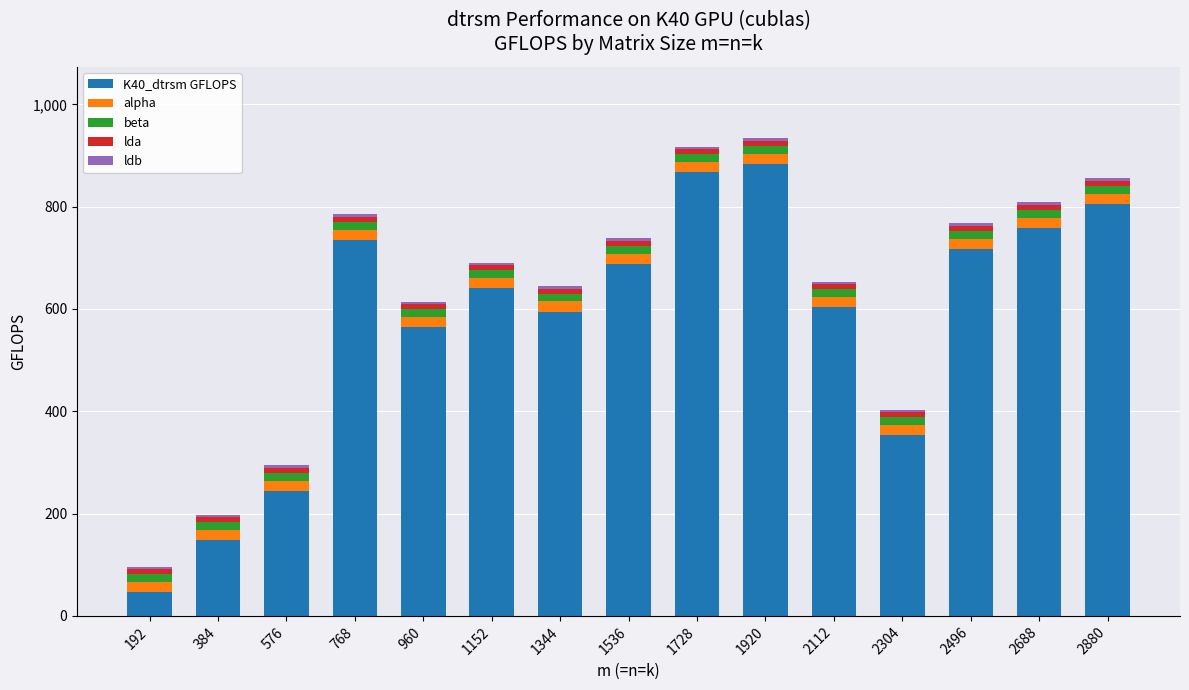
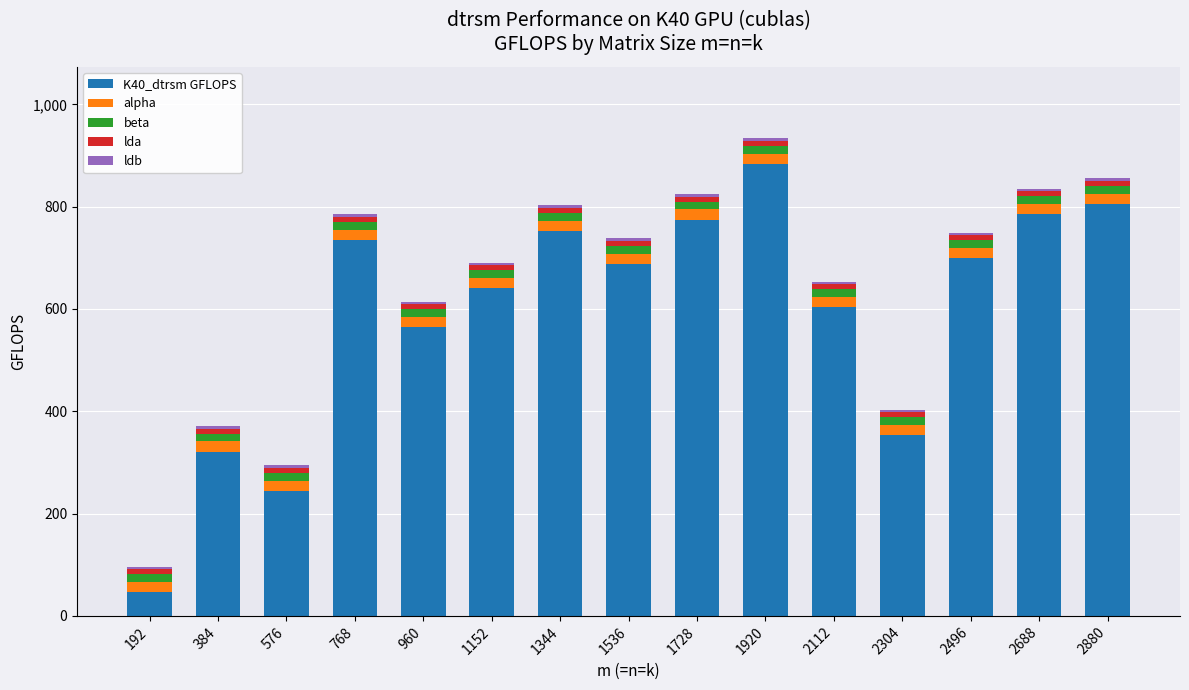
  {
    "K40_dtrsm GFLOPS": {
      "192": 50,
-     "384": 150,
+     "384": 320,
      "576": 240,
      "768": 740,
      "960": 560,
      "1152": 640,
-     "1344": 590,
+     "1344": 750,
      "1536": 690,
-     "1728": 870,
+     "1728": 770,
      "1920": 880,
      "2112": 600,
      "2304": 350,
-     "2496": 720,
-     "2688": 760,
+     "2496": 700,
+     "2688": 790,
      "2880": 810
    },
    "alpha": {
      "192": 20,
      "384": 20,
      "576": 20,
      "768": 20,
      "960": 20,
      "1152": 20,
      "1344": 20,
      "1536": 20,
      "1728": 20,
      "1920": 20,
      "2112": 20,
      "2304": 20,
      "2496": 20,
      "2688": 20,
      "2880": 20
    },
    "beta": {
      "192": 20,
      "384": 20,
      "576": 20,
      "768": 20,
      "960": 20,
      "1152": 20,
      "1344": 20,
      "1536": 20,
      "1728": 20,
      "1920": 20,
      "2112": 20,
      "2304": 20,
      "2496": 20,
      "2688": 20,
      "2880": 20
    },
    "lda": {
      "192": 10,
      "384": 10,
      "576": 10,
      "768": 10,
      "960": 10,
      "1152": 10,
      "1344": 10,
      "1536": 10,
      "1728": 10,
      "1920": 10,
      "2112": 10,
      "2304": 10,
      "2496": 10,
      "2688": 10,
      "2880": 10
    },
    "ldb": {
      "192": 10,
      "384": 10,
      "576": 10,
      "768": 10,
      "960": 10,
      "1152": 10,
      "1344": 10,
      "1536": 10,
      "1728": 10,
      "1920": 10,
      "2112": 10,
      "2304": 10,
      "2496": 10,
      "2688": 10,
      "2880": 10
    }
  }
